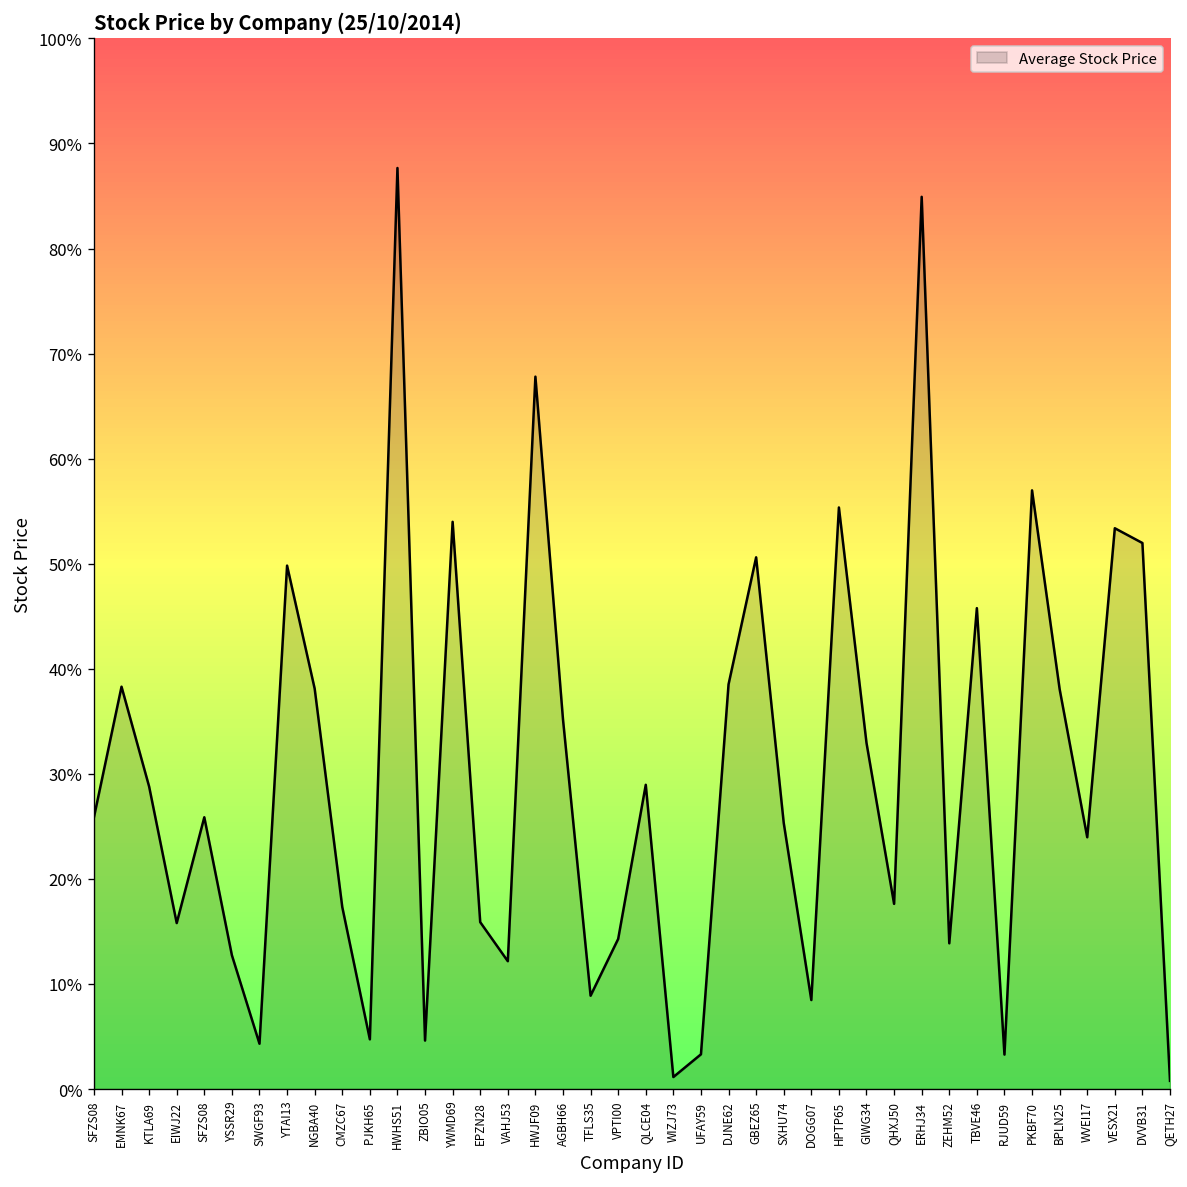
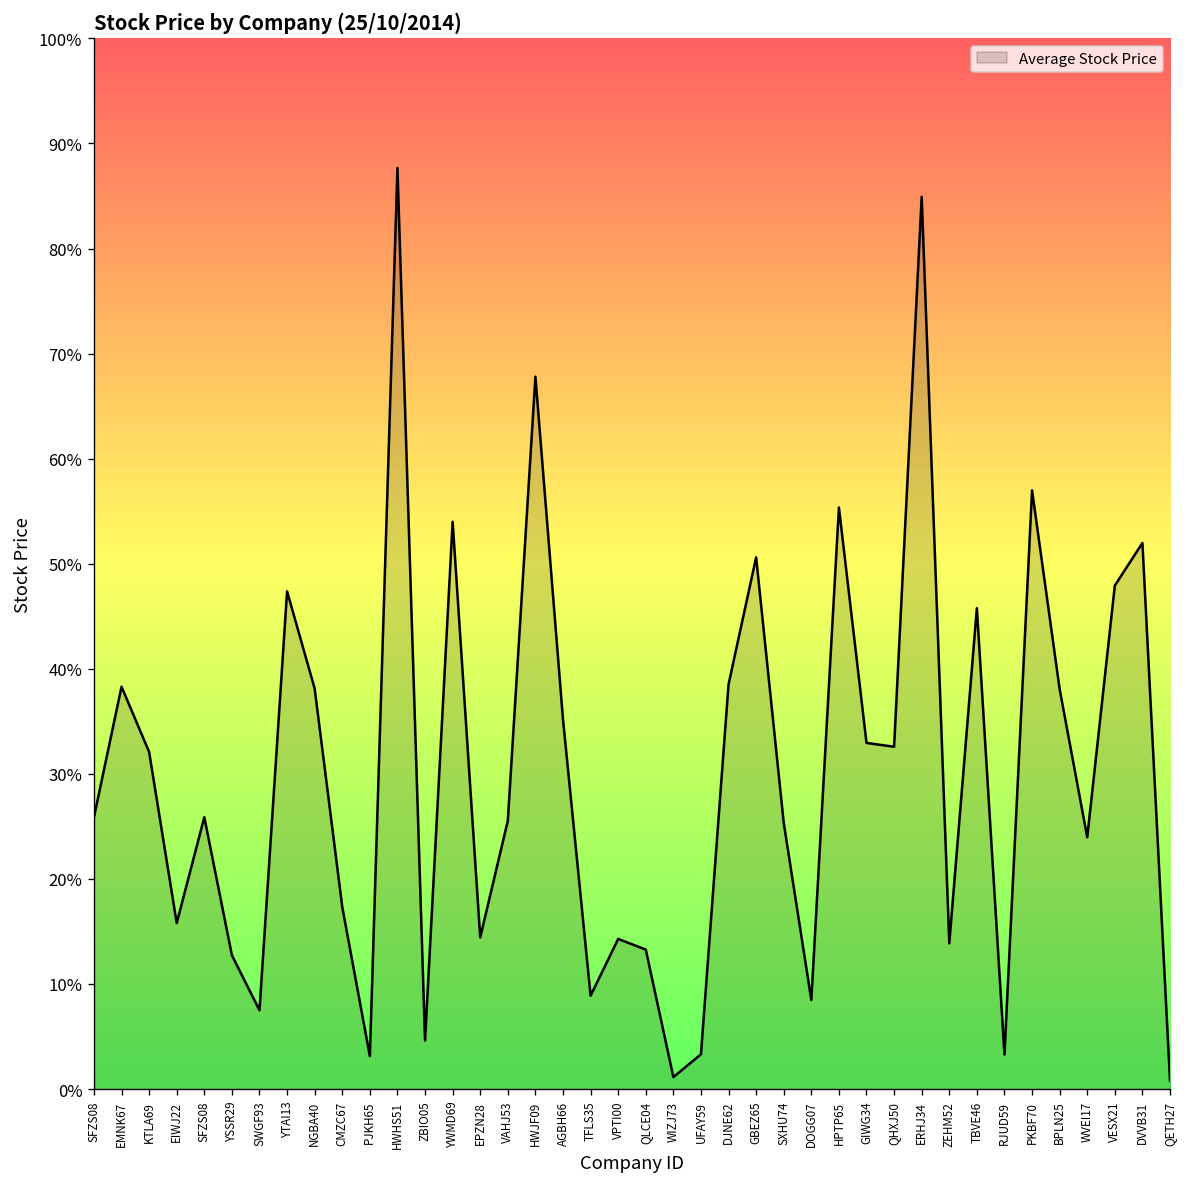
  {
    "EMNK67": "38%",
-   "KTLA69": "29%",
+   "KTLA69": "32%",
    "EIWJ22": "16%",
    "YSSR29": "13%",
-   "SWGF93": "4%",
-   "YTAI13": "50%",
+   "SWGF93": "7%",
+   "YTAI13": "47%",
    "NGBA40": "38%",
    "CMZC67": "17%",
-   "PJKH65": "5%",
+   "PJKH65": "3%",
    "HWHS51": "88%",
    "ZBIO05": "5%",
    "YWMD69": "54%",
-   "EPZN28": "16%",
-   "VAHJ53": "12%",
+   "EPZN28": "14%",
+   "VAHJ53": "26%",
    "HWJF09": "68%",
    "AGBH66": "35%",
    "TFLS35": "9%",
    "VPTI00": "14%",
-   "QLCE04": "29%",
+   "QLCE04": "13%",
    "WIZJ73": "1%",
    "UFAY59": "3%",
    "DJNE62": "39%",
    "GBEZ65": "51%",
    "SXHU74": "25%",
    "DOGG07": "8%",
    "HPTP65": "55%",
    "GIWG34": "33%",
-   "QHXJ50": "18%",
+   "QHXJ50": "33%",
    "ERHJ34": "85%",
    "ZEHM52": "14%",
    "TBVE46": "46%",
    "RJUD59": "3%",
    "PKBF70": "57%",
    "BPLN25": "38%",
    "WVEI17": "24%",
-   "VESX21": "53%",
+   "VESX21": "48%",
    "DVVB31": "52%",
    "QETH27": "1%"
  }
